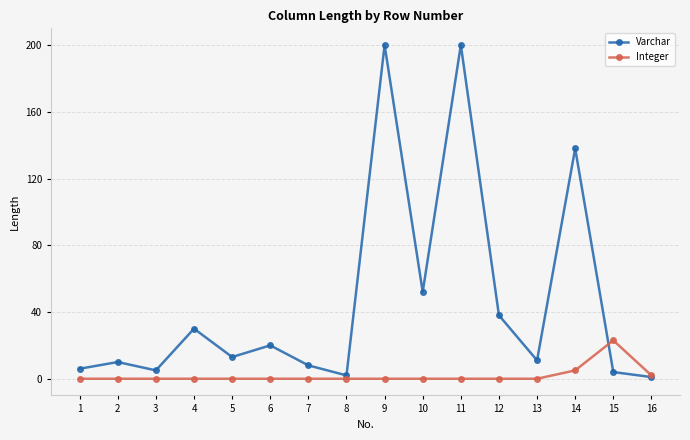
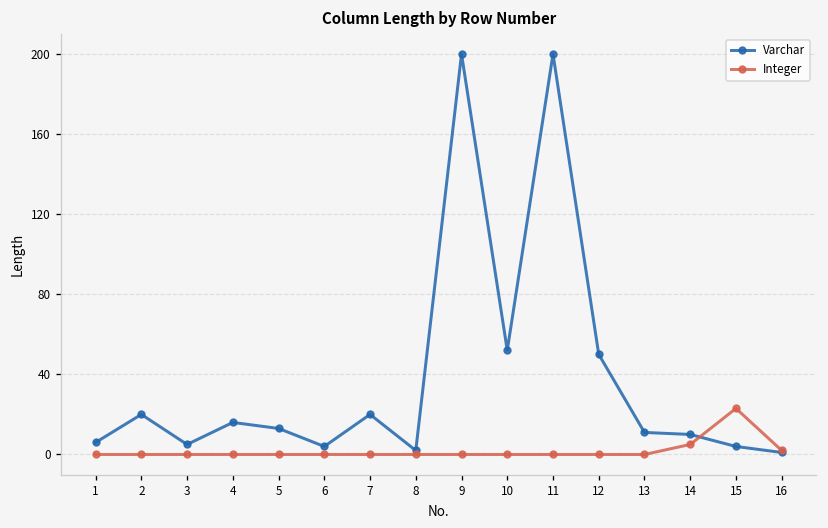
  {
    "Varchar": {
      "1": 6,
-     "2": 10,
+     "2": 20,
      "3": 5,
-     "4": 30,
+     "4": 16,
      "5": 13,
-     "6": 20,
-     "7": 8,
+     "6": 4,
+     "7": 20,
      "8": 2,
      "9": 200,
      "10": 52,
      "11": 200,
-     "12": 38,
+     "12": 50,
      "13": 11,
-     "14": 138,
+     "14": 10,
      "15": 4
    },
    "Integer": {
      "1": 0,
      "2": 0,
      "3": 0,
      "4": 0,
      "5": 0,
      "6": 0,
      "7": 0,
      "8": 0,
      "9": 0,
      "10": 0,
      "11": 0,
      "12": 0,
      "13": 0,
      "14": 5,
      "15": 23
    }
  }
